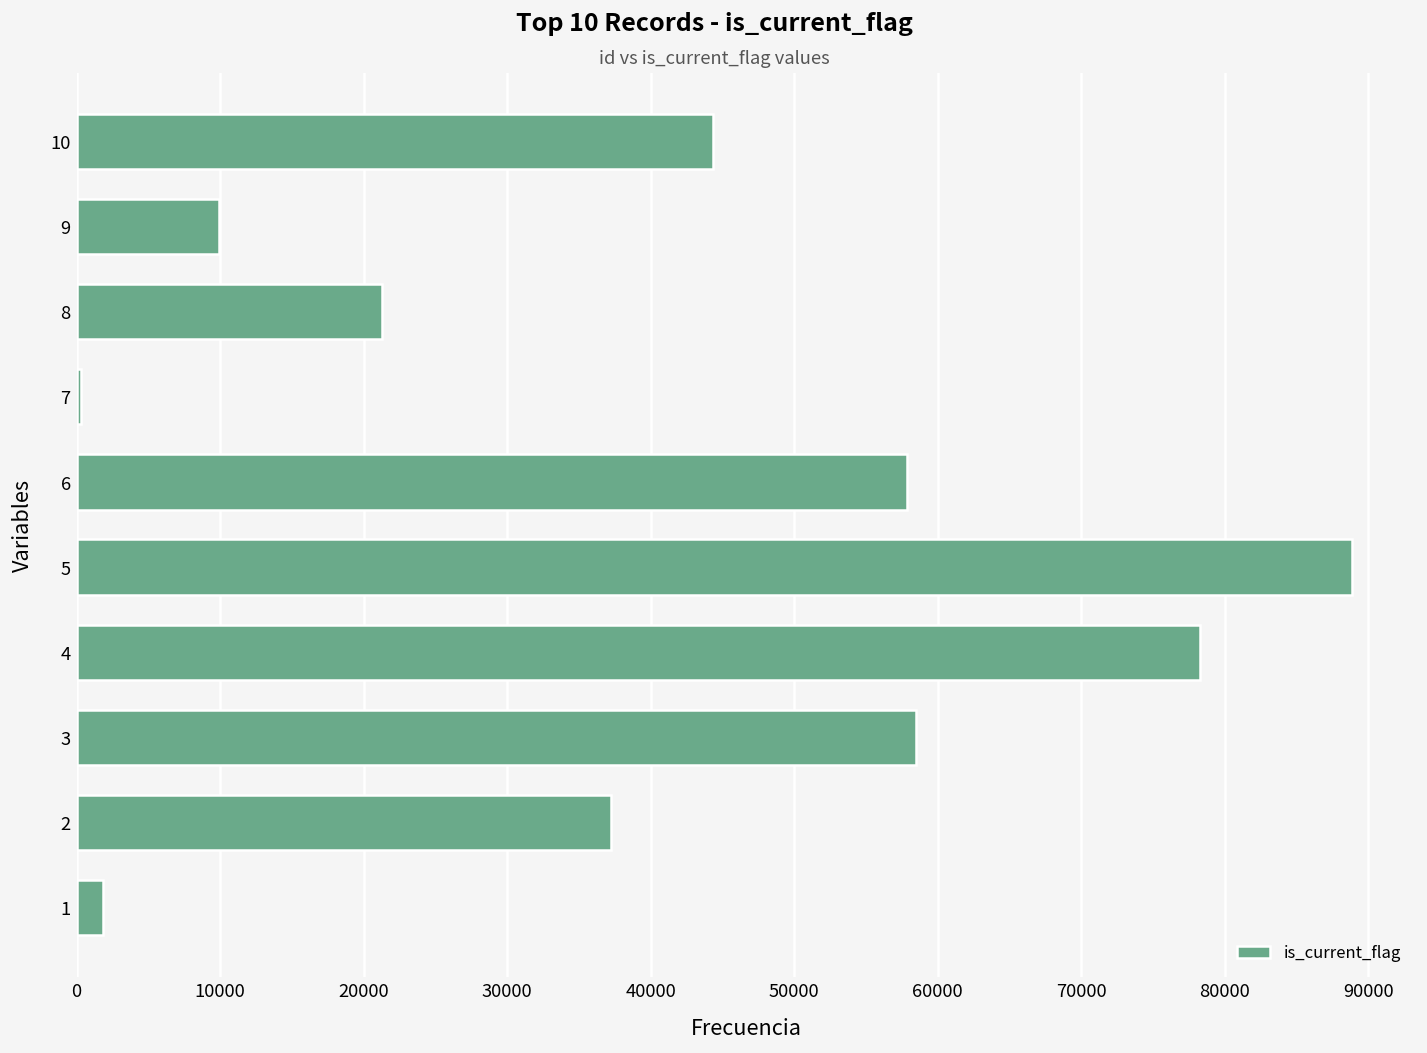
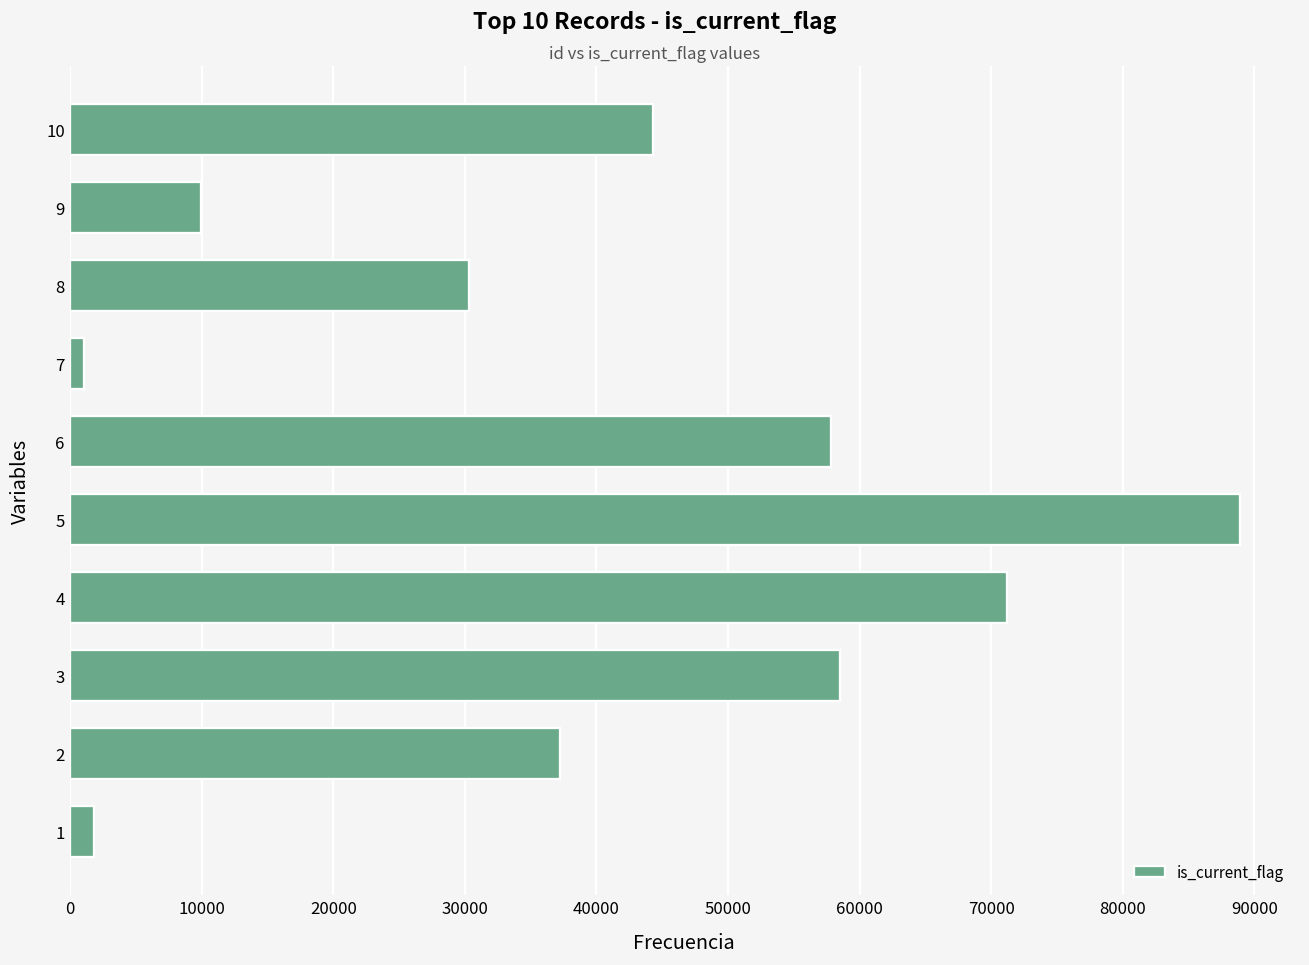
  {
    "10": 44300,
    "9": 9900,
-   "8": 21300,
-   "7": 300,
+   "8": 30300,
+   "7": 1100,
    "6": 57900,
    "5": 88900,
-   "4": 78300,
+   "4": 71200,
    "3": 58500,
    "2": 37200,
    "1": 1800
  }
